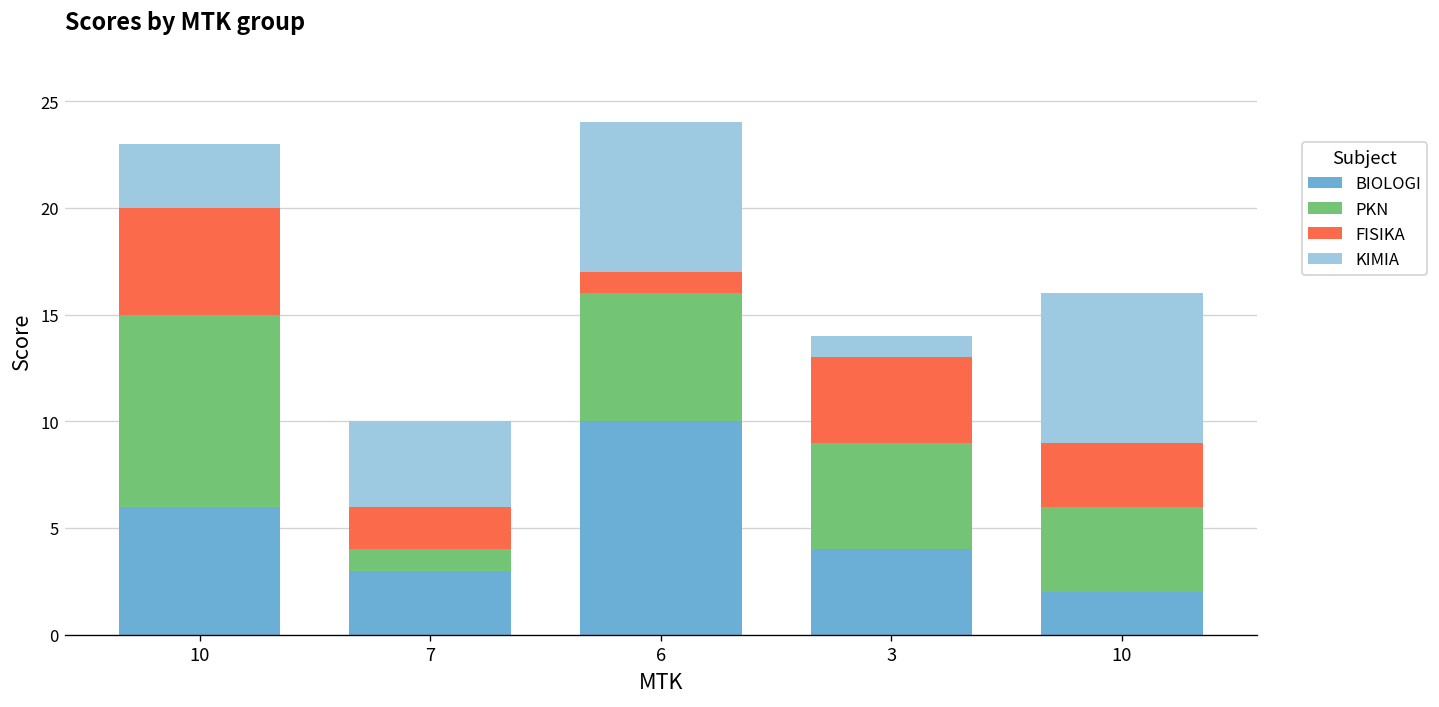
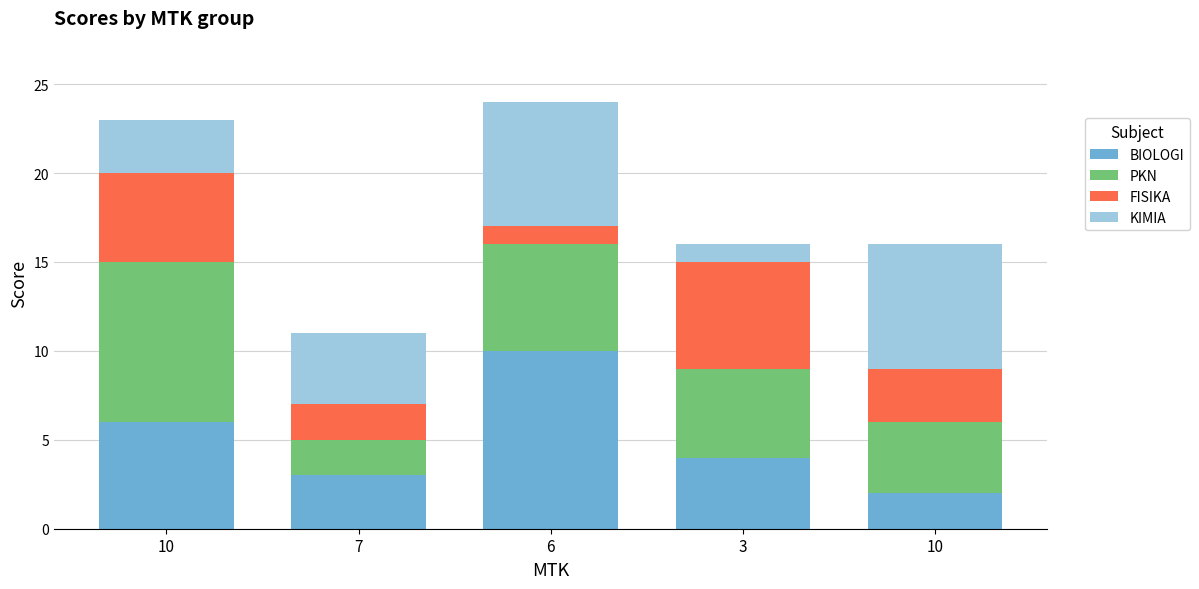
  {
    "PKN": {
-     "7": 1,
+     "7": 2,
      "6": 6,
      "3": 5
    },
    "FISIKA": {
      "7": 2,
      "6": 1,
-     "3": 4
+     "3": 6
    }
  }
